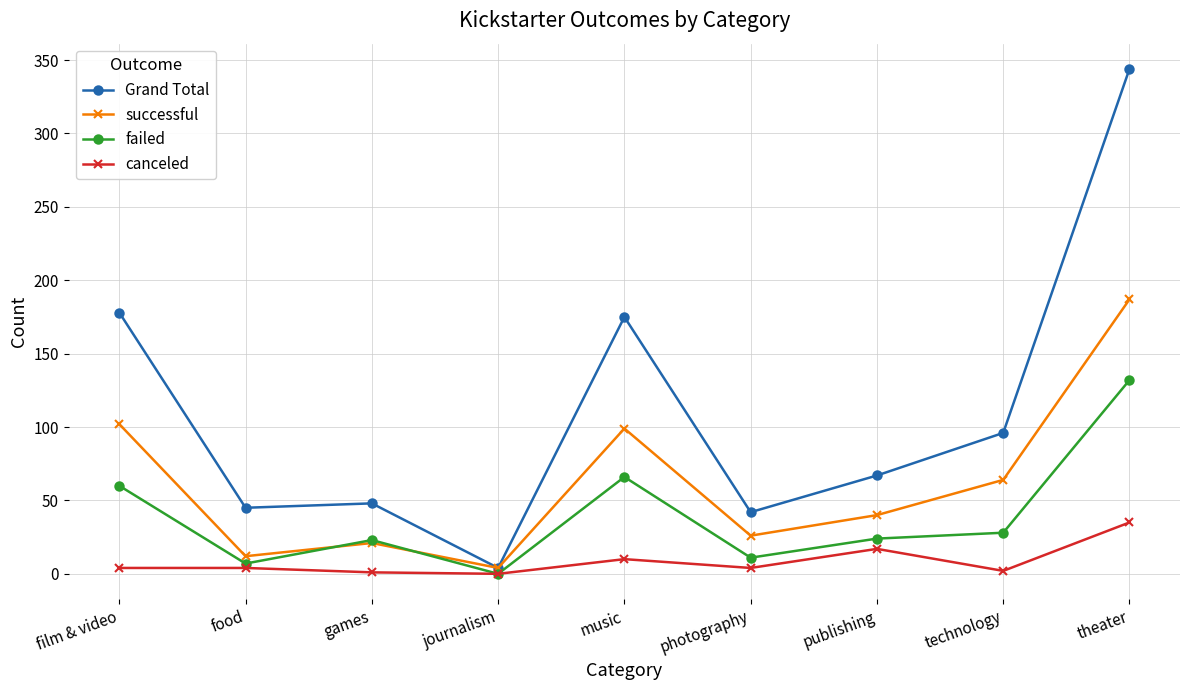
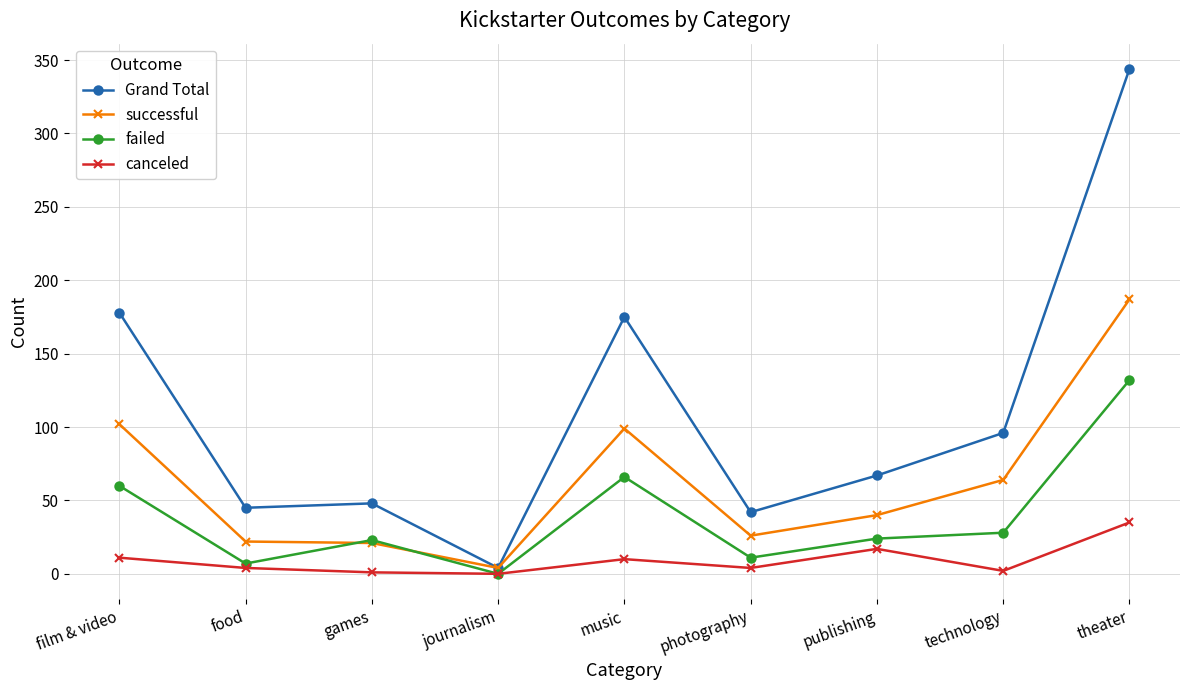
  {
    "Grand Total": {
      "film & video": 178,
      "food": 45,
      "games": 48,
      "music": 175,
      "photography": 42,
      "publishing": 67,
      "technology": 96,
      "theater": 344
    },
    "successful": {
      "film & video": 102,
-     "food": 12,
+     "food": 22,
      "games": 21,
      "music": 99,
      "photography": 26,
      "publishing": 40,
      "technology": 64,
      "theater": 187
    },
    "failed": {
      "film & video": 60,
      "food": 7,
      "games": 23,
      "music": 66,
      "photography": 11,
      "publishing": 24,
      "technology": 28,
      "theater": 132
    },
    "canceled": {
-     "film & video": 4,
+     "film & video": 11,
      "food": 4,
      "games": 1,
      "music": 10,
      "photography": 4,
      "publishing": 17,
      "technology": 2,
      "theater": 35
    }
  }
